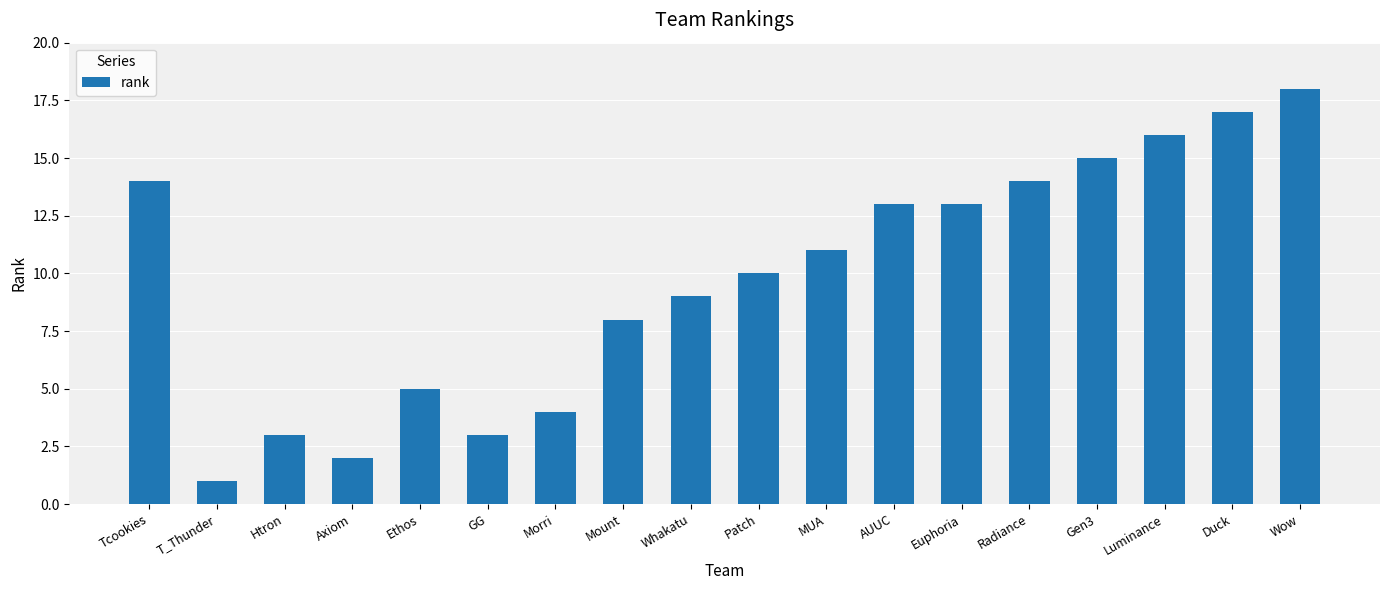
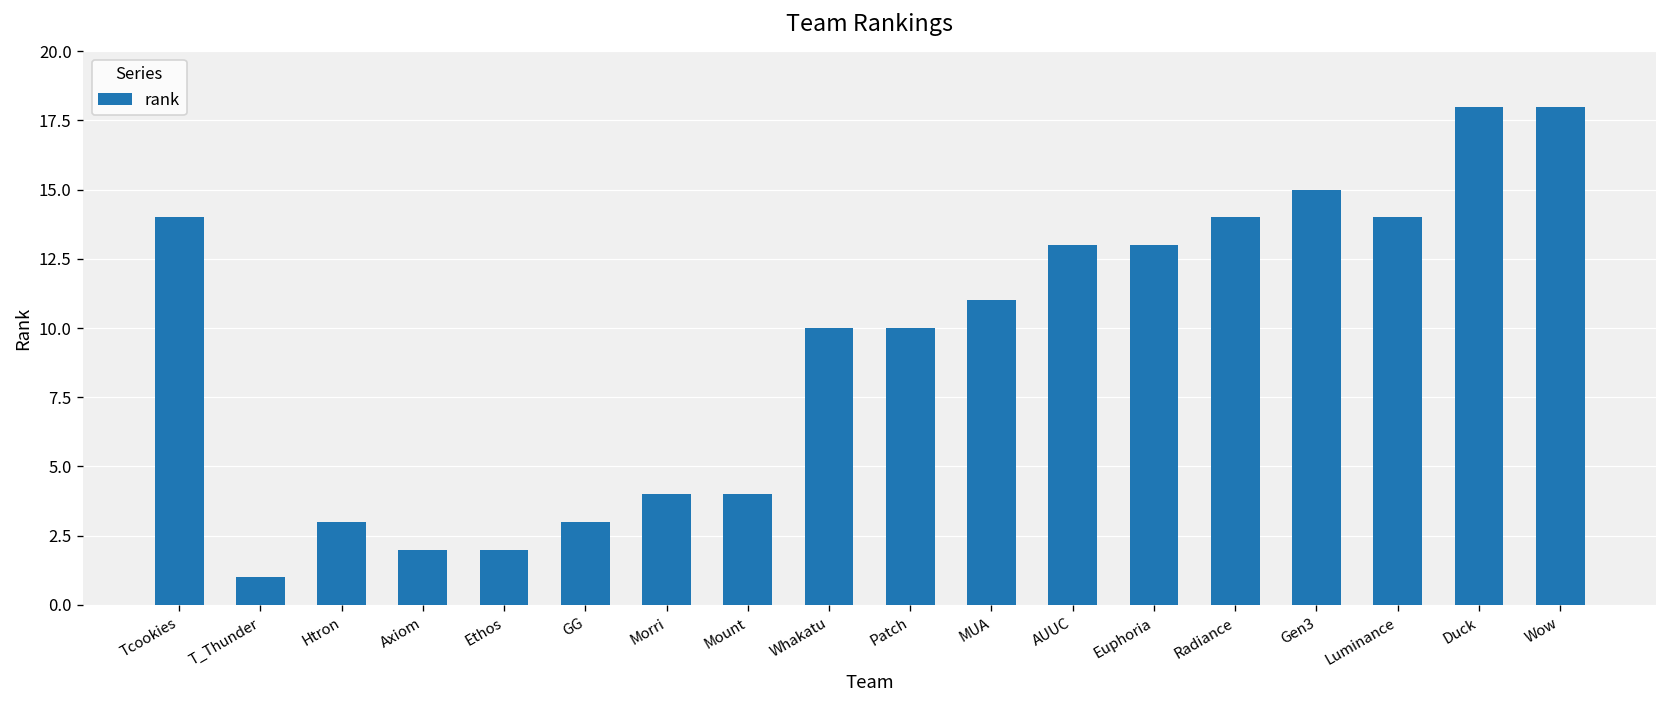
  {
    "Tcookies": 14,
    "T_Thunder": 1,
    "Htron": 3,
    "Axiom": 2,
-   "Ethos": 5,
+   "Ethos": 2,
    "GG": 3,
    "Morri": 4,
-   "Mount": 8,
-   "Whakatu": 9,
+   "Mount": 4,
+   "Whakatu": 10,
    "Patch": 10,
    "MUA": 11,
    "AUUC": 13,
    "Euphoria": 13,
    "Radiance": 14,
    "Gen3": 15,
-   "Luminance": 16,
-   "Duck": 17,
+   "Luminance": 14,
+   "Duck": 18,
    "Wow": 18
  }
